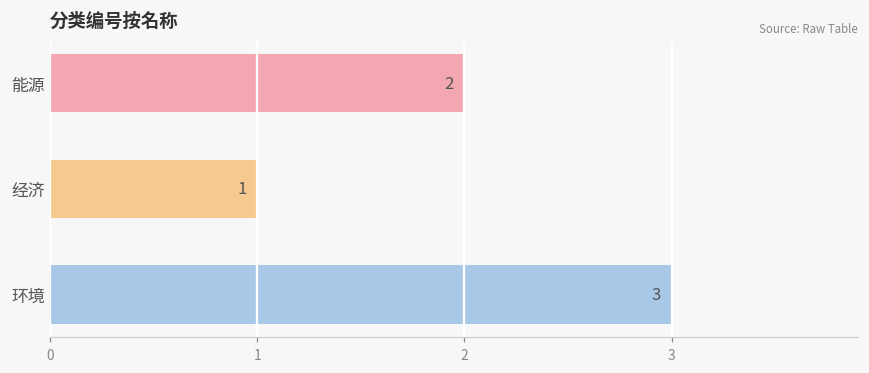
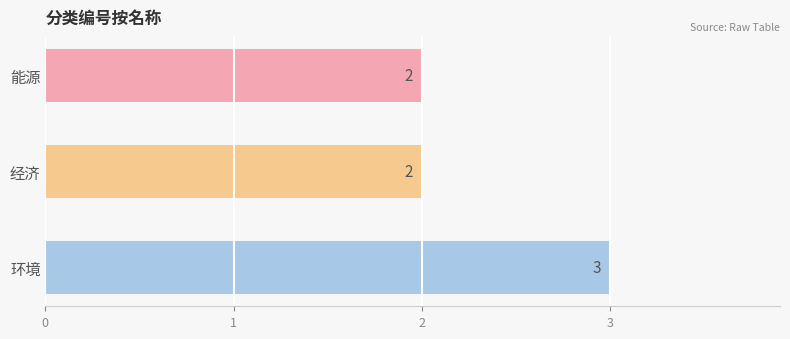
  {
    "能源": 2,
-   "经济": 1,
+   "经济": 2,
    "环境": 3
  }
